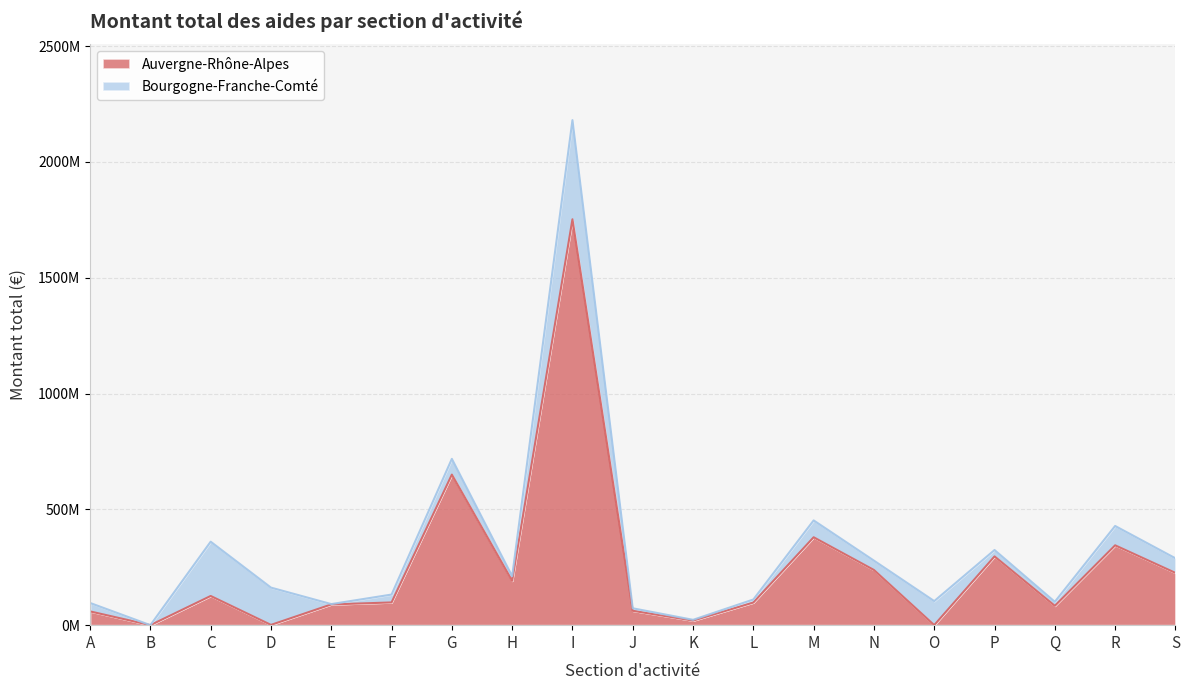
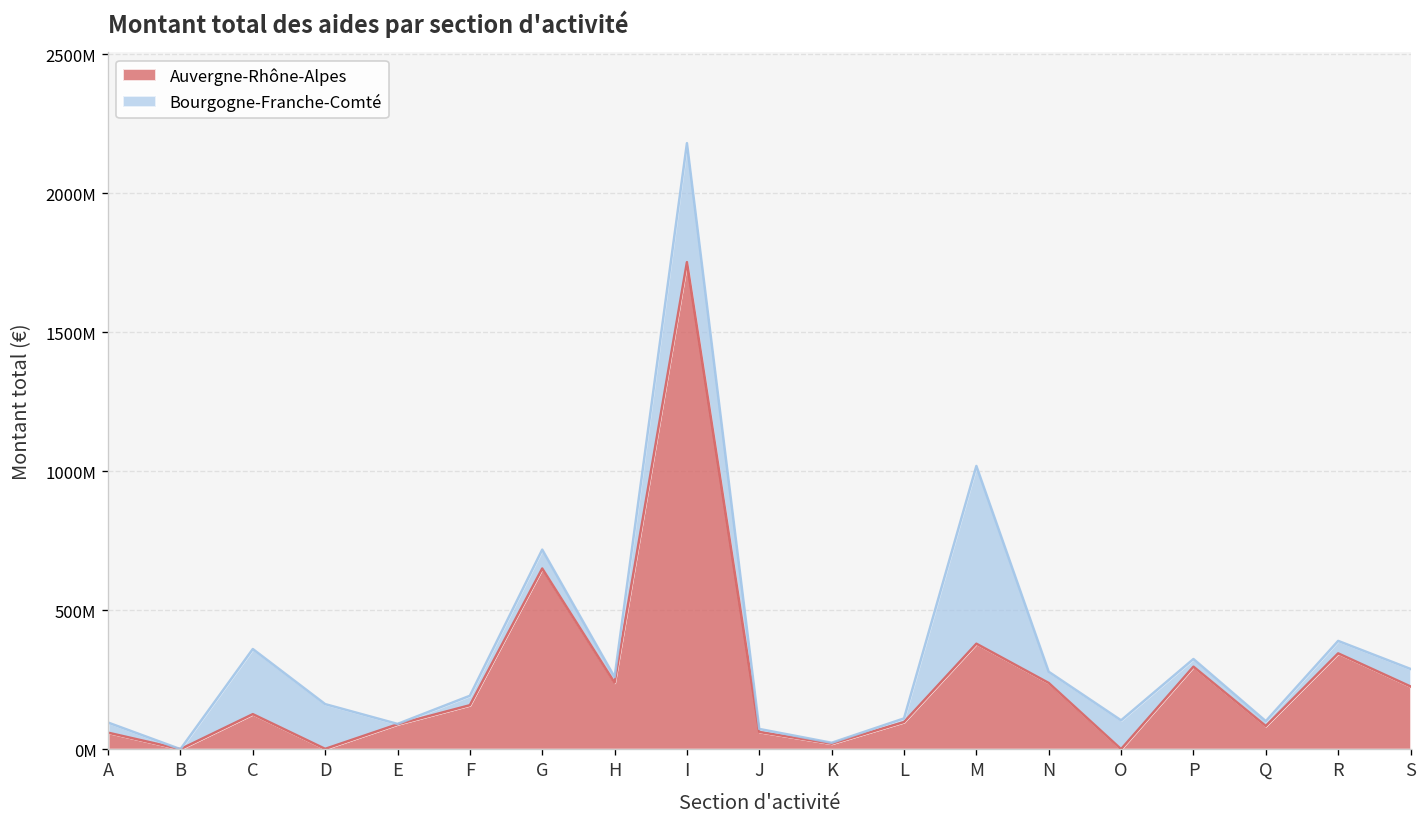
  {
    "Auvergne-Rhône-Alpes": {
      "A": 60000000,
      "C": 130000000,
      "D": 0,
-     "F": 100000000,
+     "F": 160000000,
      "G": 650000000,
-     "H": 190000000,
+     "H": 240000000,
      "I": 1750000000,
      "L": 100000000,
      "M": 380000000,
      "N": 240000000,
      "O": 0,
      "P": 300000000,
      "Q": 80000000,
      "R": 340000000,
      "S": 230000000
    },
    "Bourgogne-Franche-Comté": {
      "A": 40000000,
      "C": 230000000,
      "D": 160000000,
      "F": 30000000,
      "G": 70000000,
      "H": 20000000,
      "I": 430000000,
      "L": 10000000,
-     "M": 70000000,
+     "M": 640000000,
      "N": 40000000,
      "O": 100000000,
      "P": 30000000,
      "Q": 20000000,
-     "R": 80000000,
+     "R": 40000000,
      "S": 60000000
    }
  }
